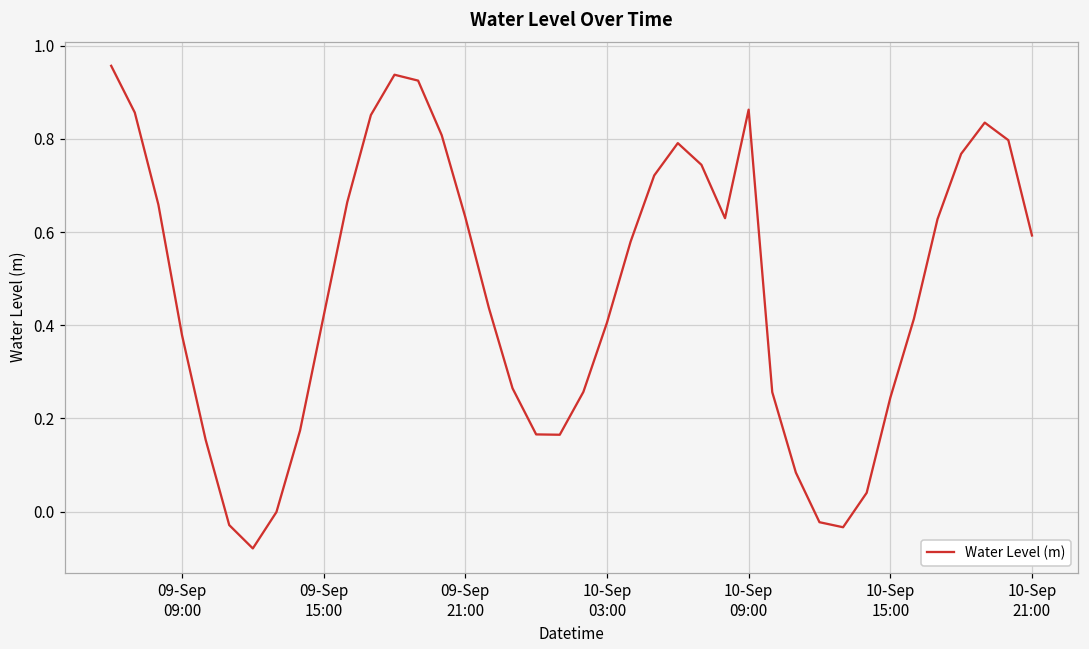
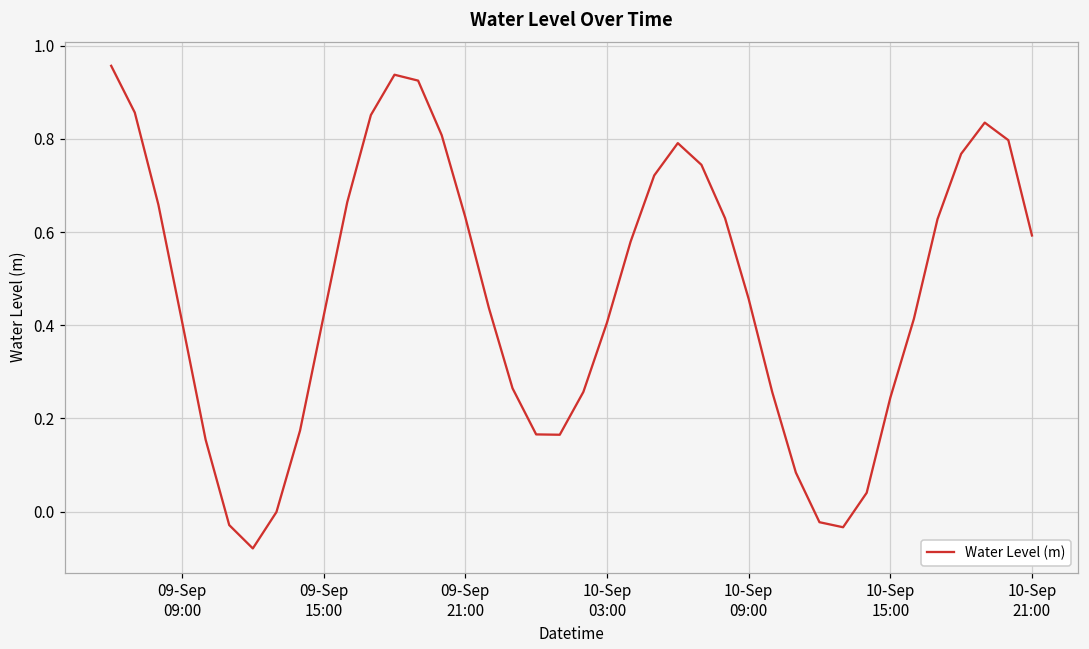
  {
-   "09-Sep 09:00": 0.38,
+   "09-Sep 09:00": 0.41,
    "09-Sep 15:00": 0.42,
    "09-Sep 21:00": 0.63,
    "10-Sep 03:00": 0.41,
-   "10-Sep 09:00": 0.86,
+   "10-Sep 09:00": 0.46,
    "10-Sep 15:00": 0.24,
    "10-Sep 21:00": 0.59
  }
